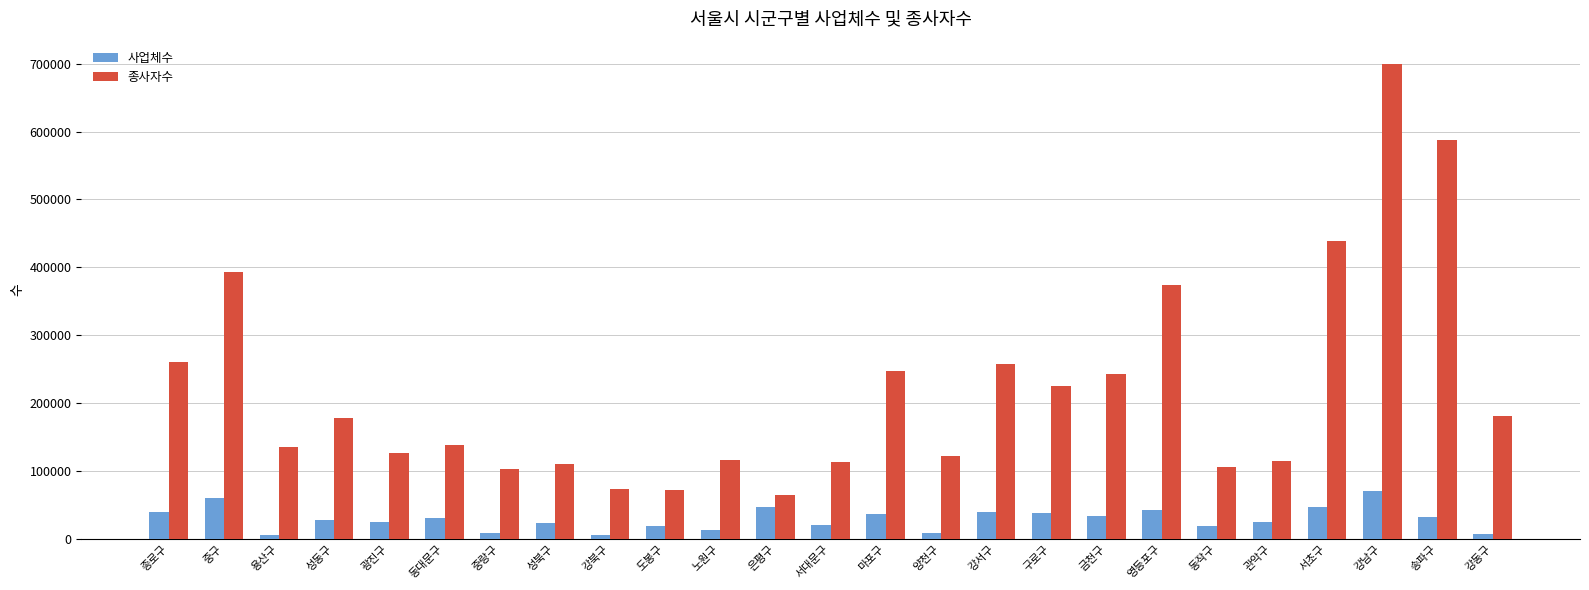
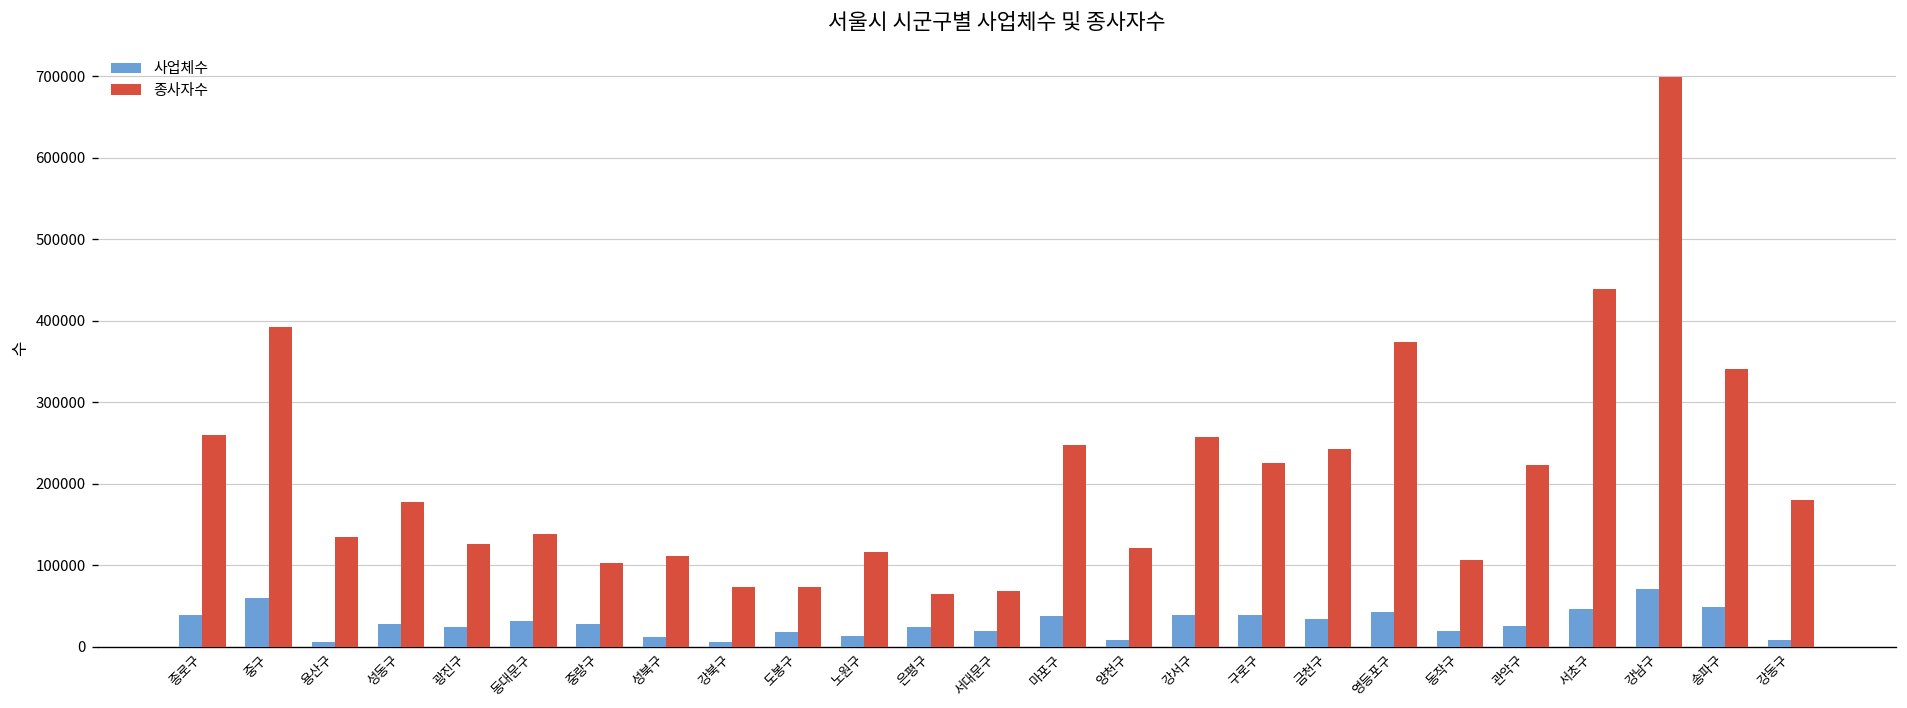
  {
    "사업체수": {
      "종로구": 40000,
      "중구": 60000,
      "용산구": 10000,
      "성동구": 30000,
      "광진구": 20000,
      "동대문구": 30000,
-     "중랑구": 10000,
-     "성북구": 20000,
+     "중랑구": 30000,
+     "성북구": 10000,
      "강북구": 10000,
      "도봉구": 20000,
      "노원구": 10000,
-     "은평구": 50000,
+     "은평구": 20000,
      "서대문구": 20000,
      "마포구": 40000,
      "양천구": 10000,
      "강서구": 40000,
      "구로구": 40000,
      "금천구": 30000,
      "영등포구": 40000,
      "동작구": 20000,
      "관악구": 30000,
      "서초구": 50000,
      "강남구": 70000,
-     "송파구": 30000,
+     "송파구": 50000,
      "강동구": 10000
    },
    "종사자수": {
      "종로구": 260000,
      "중구": 390000,
      "용산구": 140000,
      "성동구": 180000,
      "광진구": 130000,
      "동대문구": 140000,
      "중랑구": 100000,
      "성북구": 110000,
      "강북구": 70000,
      "도봉구": 70000,
      "노원구": 120000,
      "은평구": 70000,
-     "서대문구": 110000,
+     "서대문구": 70000,
      "마포구": 250000,
      "양천구": 120000,
      "강서구": 260000,
      "구로구": 230000,
      "금천구": 240000,
      "영등포구": 370000,
      "동작구": 110000,
-     "관악구": 120000,
+     "관악구": 220000,
      "서초구": 440000,
      "강남구": 700000,
-     "송파구": 590000,
+     "송파구": 340000,
      "강동구": 180000
    }
  }
